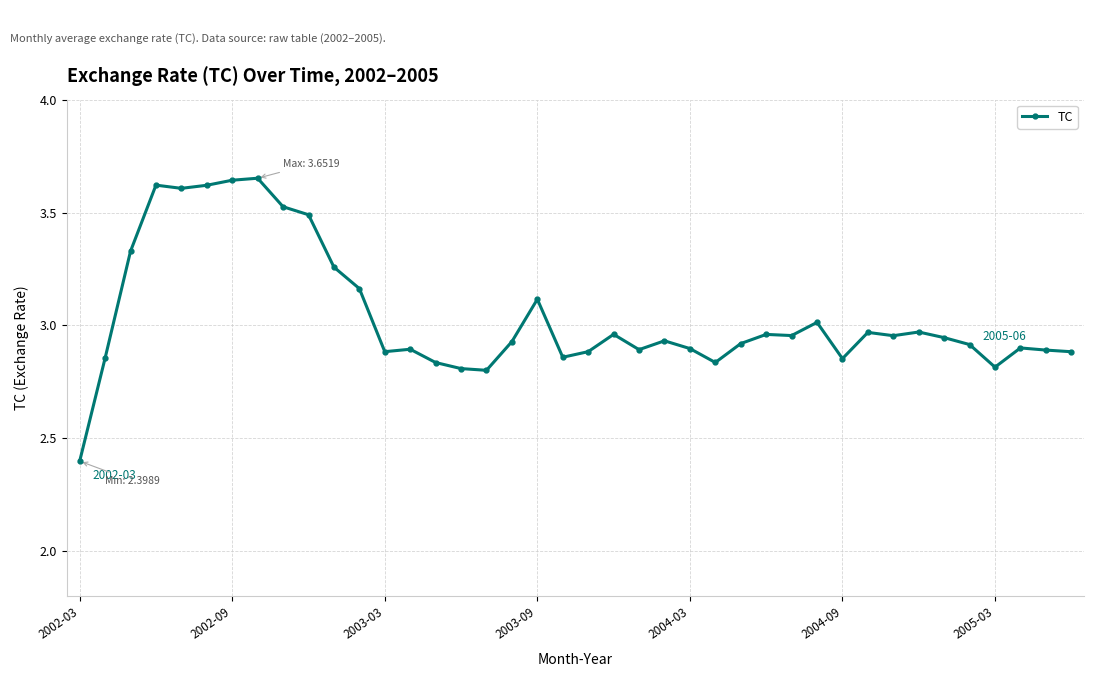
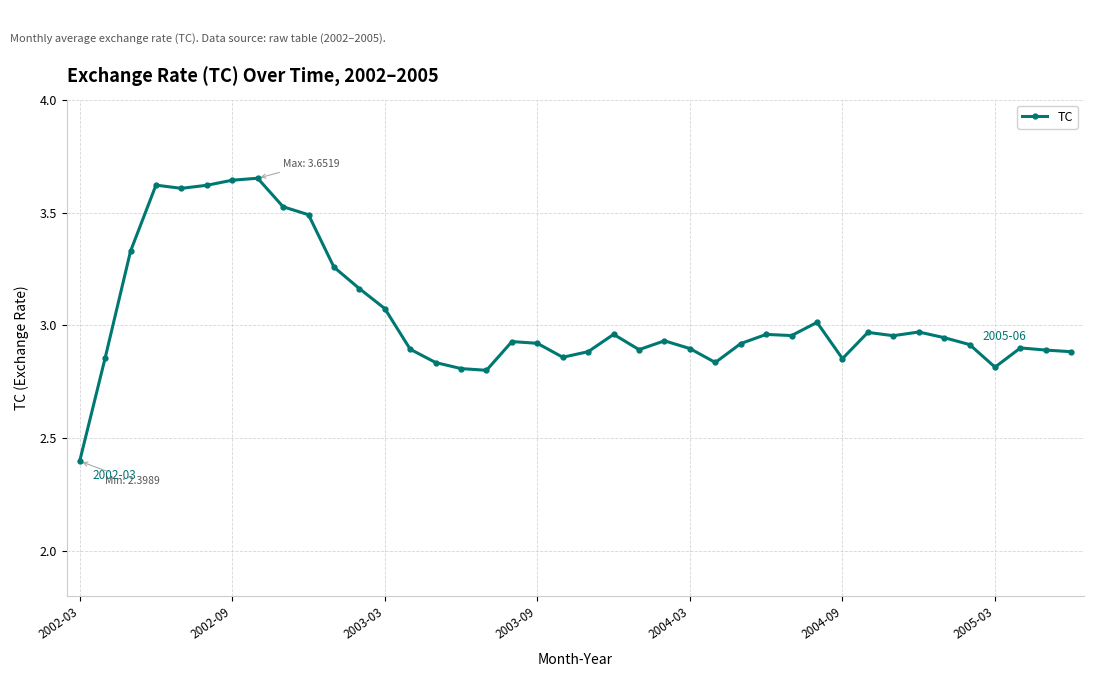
  {
    "2002-09": 3.64,
-   "2003-03": 2.88,
-   "2003-09": 3.12,
+   "2003-03": 3.07,
+   "2003-09": 2.92,
    "2004-03": 2.90,
    "2004-09": 2.85,
    "2005-03": 2.82
  }
